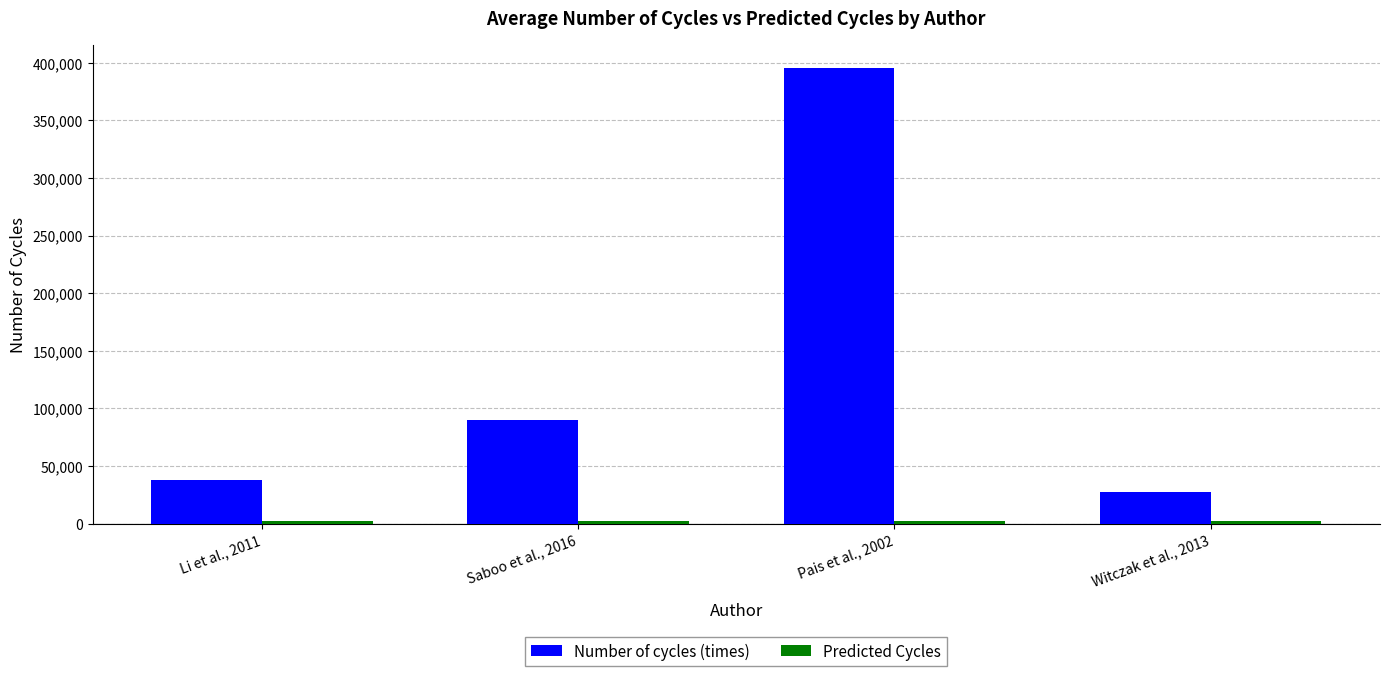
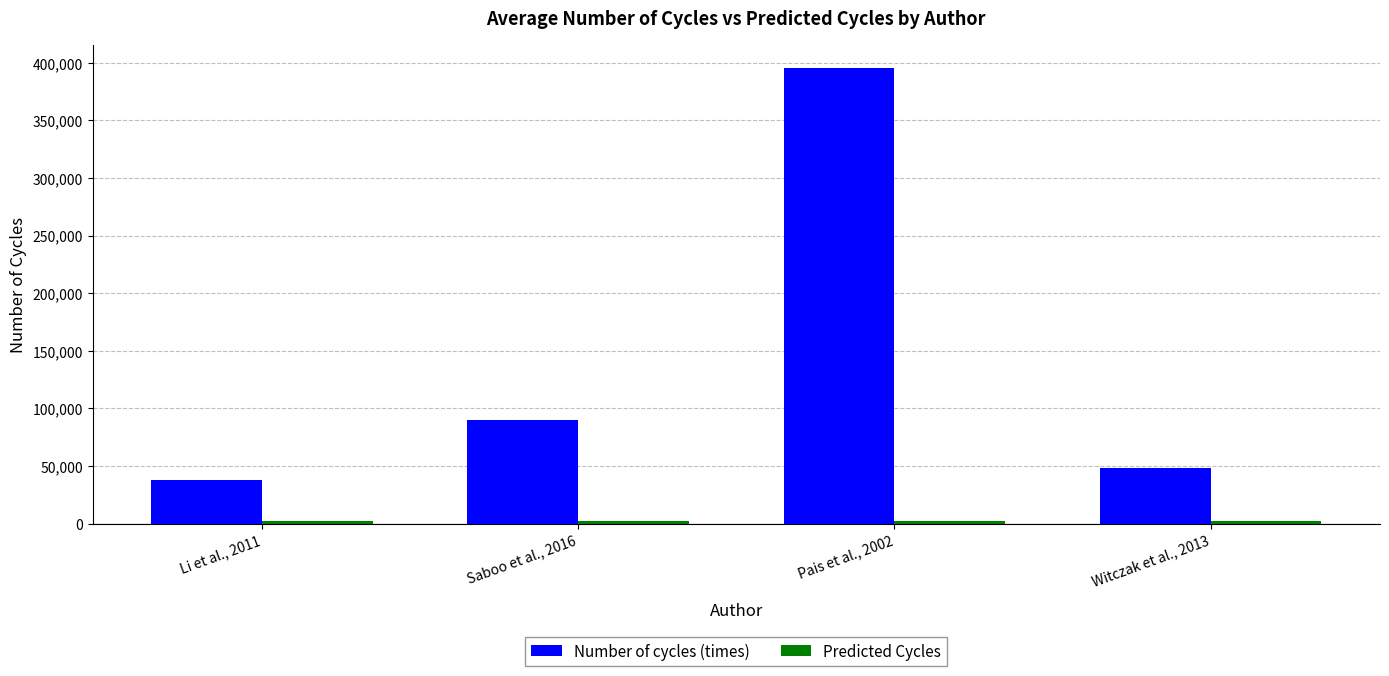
  {
    "Number of cycles (times)": {
      "Li et al., 2011": "38,000",
      "Saboo et al., 2016": "90,000",
      "Pais et al., 2002": "395,000",
-     "Witczak et al., 2013": "27,000"
+     "Witczak et al., 2013": "48,000"
    }
  }
